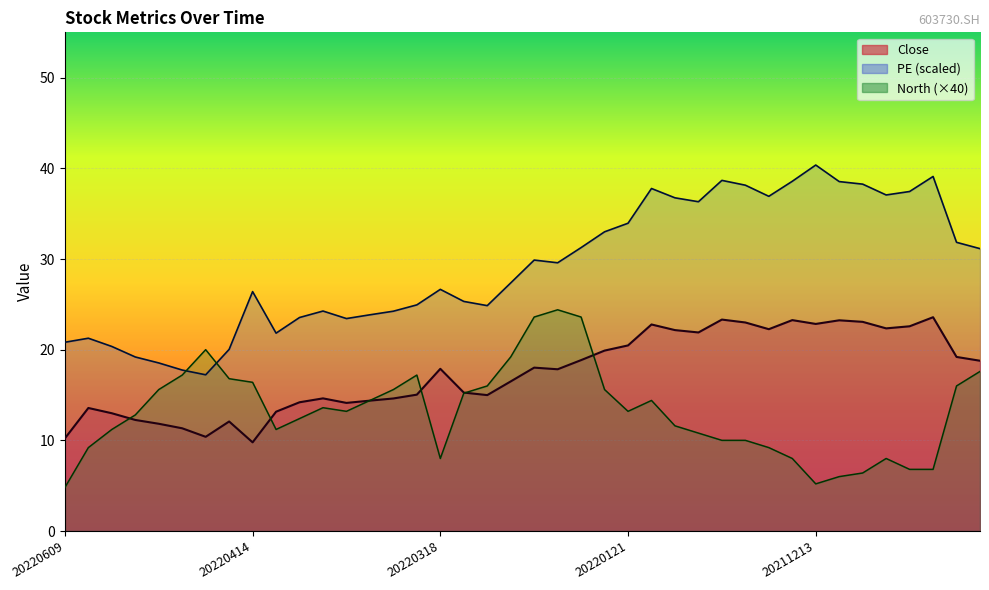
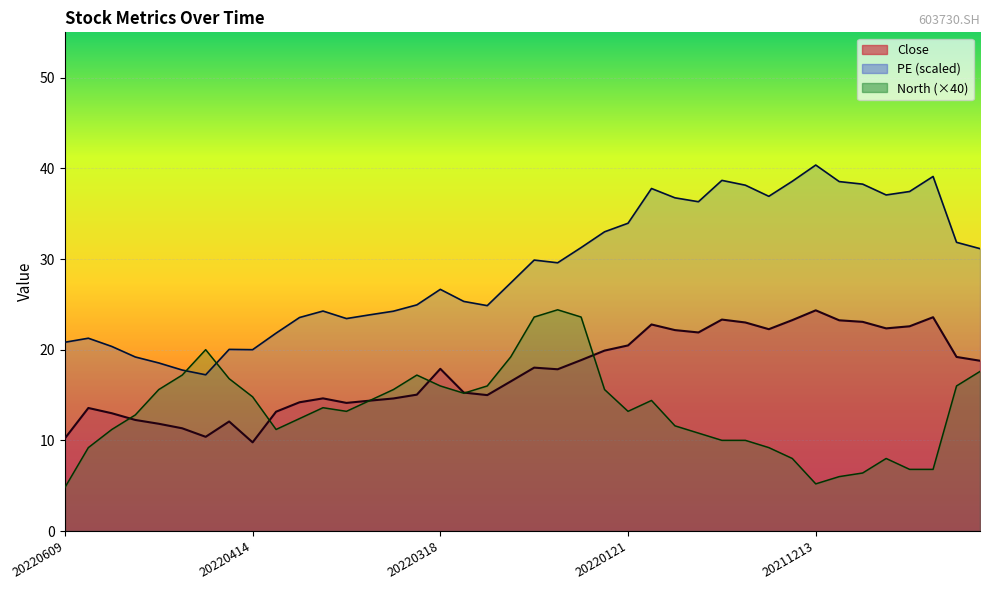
  {
    "Close": {
      "20220609": 10,
      "20220414": 10,
      "20220318": 18,
      "20220121": 20,
-     "20211213": 23
+     "20211213": 24
    },
    "PE (scaled)": {
      "20220609": 21,
-     "20220414": 26,
+     "20220414": 20,
      "20220318": 27,
      "20220121": 34,
      "20211213": 40
    },
    "North (×40)": {
      "20220609": 5,
-     "20220414": 16,
-     "20220318": 8,
+     "20220414": 15,
+     "20220318": 16,
      "20220121": 13,
      "20211213": 5
    }
  }
